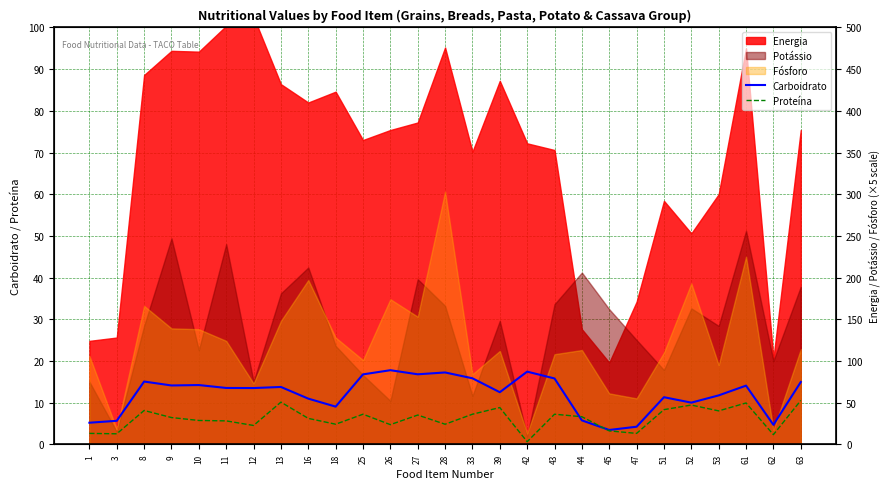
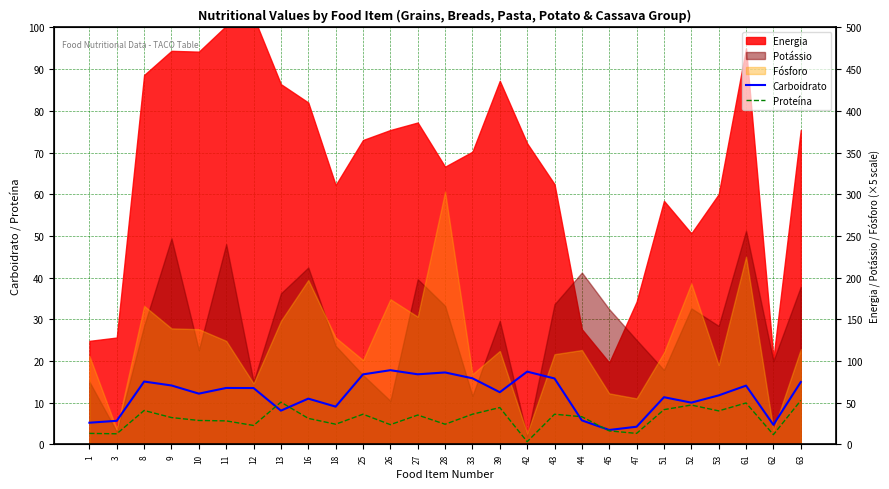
  {
    "Carboidrato": {
      "1": 5,
      "3": 6,
      "8": 15,
      "9": 14,
-     "10": 14,
+     "10": 12,
      "11": 14,
      "12": 13,
-     "13": 14,
+     "13": 8,
      "16": 11,
      "18": 9,
      "26": 18,
      "27": 17,
      "28": 17,
      "33": 16,
      "39": 12,
      "42": 17,
      "43": 16,
      "44": 6,
      "47": 4,
      "51": 11,
      "53": 12,
      "61": 14,
      "62": 5,
      "63": 15
    },
    "Energia": {
      "1": 25,
      "3": 26,
      "8": 89,
      "9": 94,
      "10": 94,
      "11": 100,
      "13": 86,
      "16": 82,
-     "18": 85,
+     "18": 62,
      "25": 73,
      "26": 75,
      "27": 77,
-     "28": 95,
+     "28": 67,
      "33": 70,
      "39": 87,
      "42": 72,
-     "43": 71,
+     "43": 62,
      "44": 28,
      "45": 20,
      "47": 34,
      "51": 58,
      "52": 51,
      "53": 60,
      "63": 75
    },
    "Proteína": {
      "1": 3,
      "8": 8,
      "9": 6,
      "10": 6,
      "11": 6,
      "12": 5,
      "13": 10,
      "16": 6,
      "18": 5,
      "25": 7,
      "26": 5,
      "27": 7,
      "28": 5,
      "33": 7,
      "39": 9,
      "42": 1,
      "43": 7,
      "44": 7,
      "47": 3,
      "51": 8,
      "53": 8,
      "61": 10,
      "62": 2,
      "63": 11
    },
    "Potássio": {
      "1": 15,
      "8": 28,
      "9": 49,
      "10": 23,
      "11": 48,
      "13": 36,
      "16": 42,
      "18": 24,
      "26": 10,
      "27": 40,
      "28": 33,
      "33": 12,
      "39": 30,
      "42": 2,
      "43": 34,
      "44": 41,
      "45": 32,
      "47": 25,
      "51": 18,
      "52": 33,
      "53": 28,
      "61": 51,
      "63": 38
    },
    "Fósforo": {
      "1": 21,
      "8": 33,
      "9": 28,
      "10": 28,
      "11": 25,
      "13": 30,
      "16": 39,
      "18": 26,
      "25": 20,
      "26": 35,
      "27": 31,
      "28": 61,
      "33": 17,
      "39": 22,
      "42": 3,
      "43": 22,
      "44": 23,
      "45": 12,
      "47": 11,
      "51": 22,
      "52": 39,
      "53": 19,
      "61": 45,
      "62": 3,
      "63": 23
    }
  }
